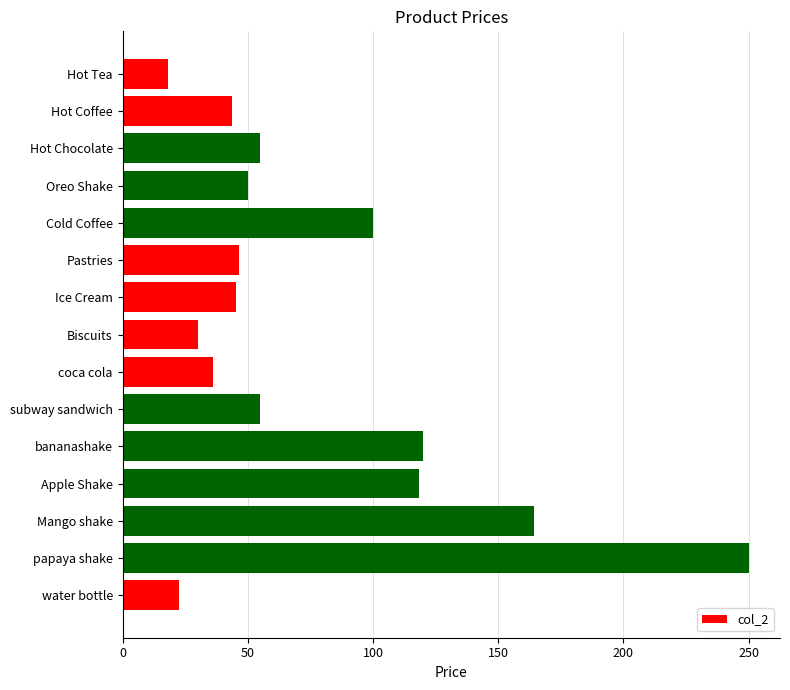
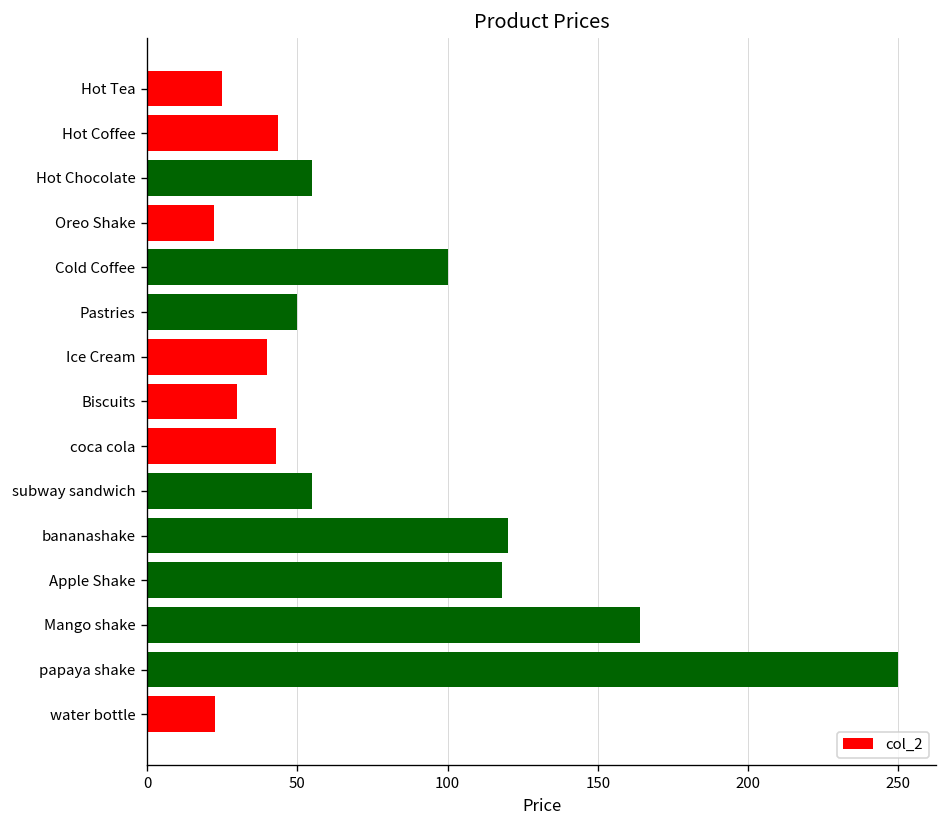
  {
-   "Hot Tea": 18,
+   "Hot Tea": 25,
    "Hot Coffee": 44,
    "Hot Chocolate": 55,
-   "Oreo Shake": 50,
+   "Oreo Shake": 22,
    "Cold Coffee": 100,
-   "Pastries": 47,
-   "Ice Cream": 45,
+   "Pastries": 50,
+   "Ice Cream": 40,
    "Biscuits": 30,
-   "coca cola": 36,
+   "coca cola": 43,
    "subway sandwich": 55,
    "bananashake": 120,
    "Apple Shake": 118,
    "Mango shake": 164,
    "papaya shake": 250,
    "water bottle": 23
  }
